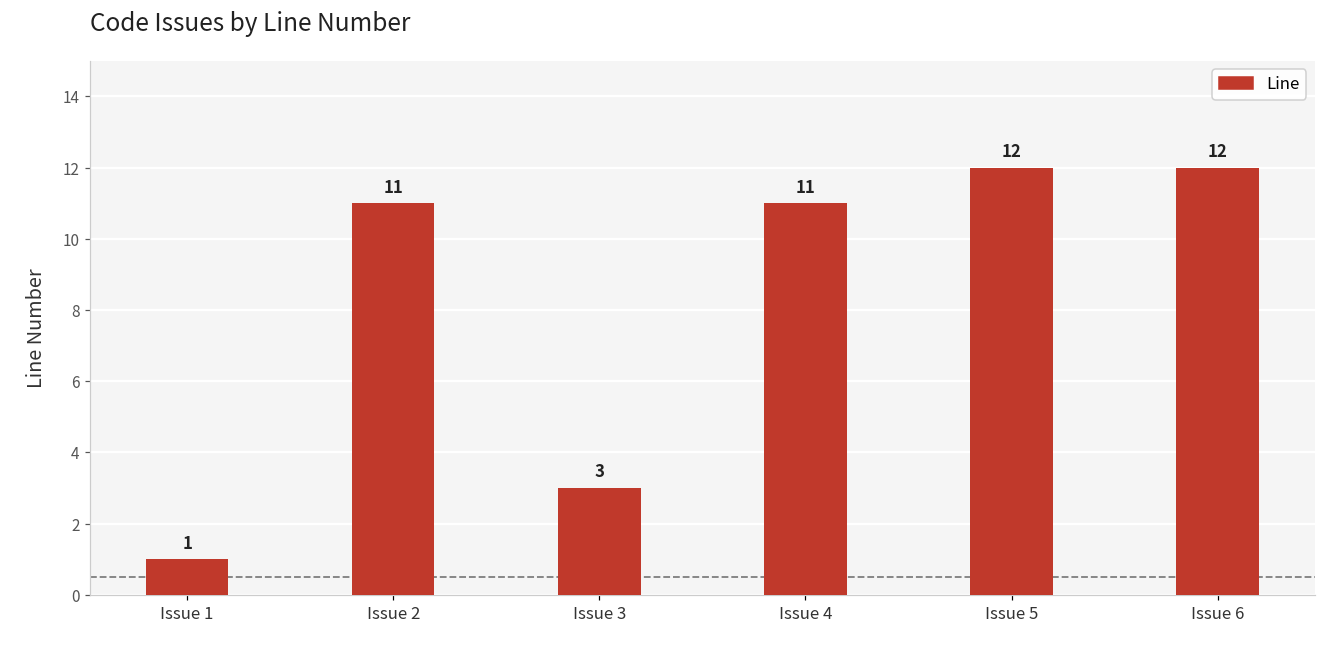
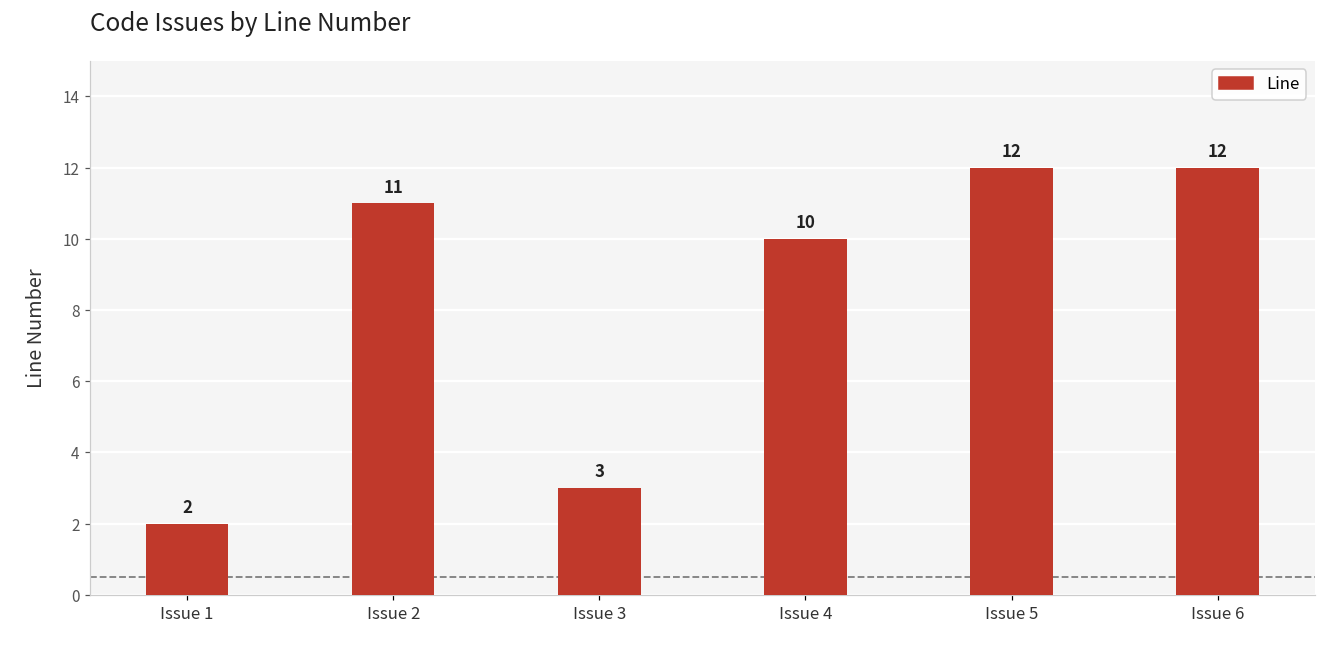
  {
-   "Issue 1": 1,
+   "Issue 1": 2,
    "Issue 2": 11,
    "Issue 3": 3,
-   "Issue 4": 11,
+   "Issue 4": 10,
    "Issue 5": 12,
    "Issue 6": 12
  }
